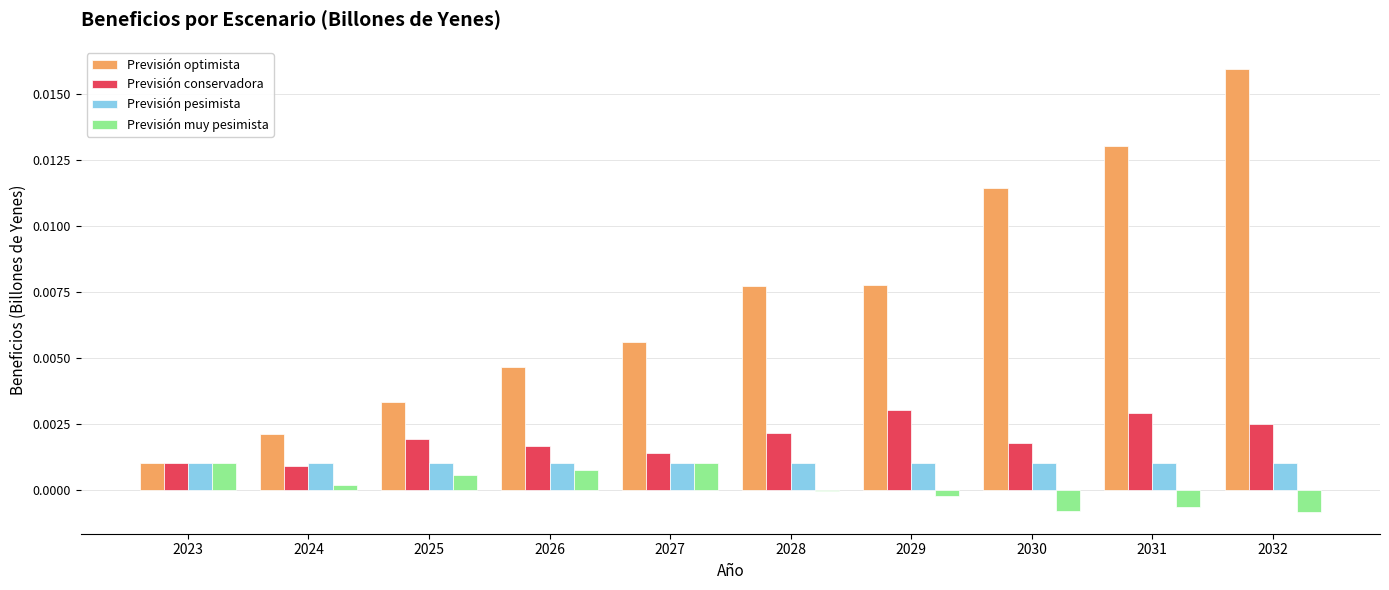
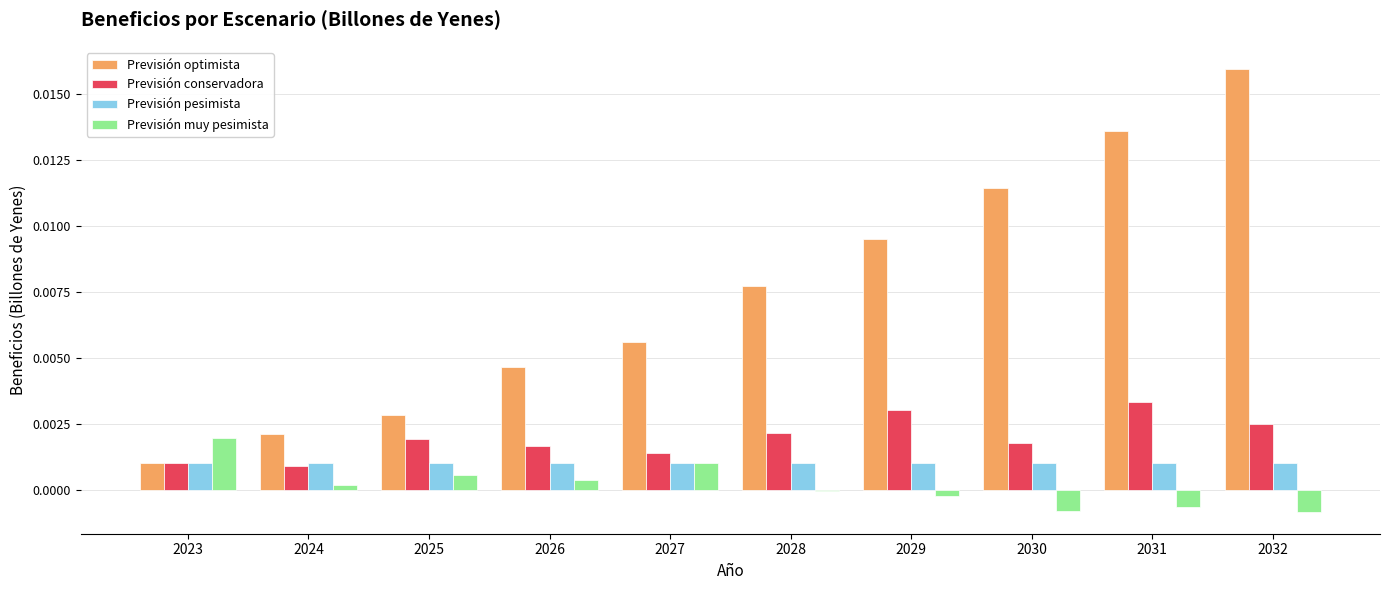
  {
    "Previsión optimista": {
      "2023": 0.0010,
      "2024": 0.0021,
-     "2025": 0.0033,
+     "2025": 0.0028,
      "2026": 0.0046,
      "2027": 0.0056,
      "2028": 0.0077,
-     "2029": 0.0077,
+     "2029": 0.0095,
      "2030": 0.0114,
-     "2031": 0.0130,
+     "2031": 0.0136,
      "2032": 0.0159
    },
    "Previsión conservadora": {
      "2023": 0.0010,
      "2024": 0.0009,
      "2025": 0.0019,
      "2026": 0.0017,
      "2027": 0.0014,
      "2028": 0.0021,
      "2029": 0.0030,
      "2030": 0.0018,
-     "2031": 0.0029,
+     "2031": 0.0033,
      "2032": 0.0025
    },
    "Previsión pesimista": {
      "2023": 0.0010,
      "2024": 0.0010,
      "2025": 0.0010,
      "2026": 0.0010,
      "2027": 0.0010,
      "2028": 0.0010,
      "2029": 0.0010,
      "2030": 0.0010,
      "2031": 0.0010,
      "2032": 0.0010
    },
    "Previsión muy pesimista": {
-     "2023": 0.0010,
+     "2023": 0.0020,
      "2024": 0.0002,
      "2025": 0.0006,
-     "2026": 0.0007,
+     "2026": 0.0004,
      "2027": 0.0010,
      "2029": -0.0003,
      "2030": -0.0008,
      "2031": -0.0006,
      "2032": -0.0008
    }
  }
